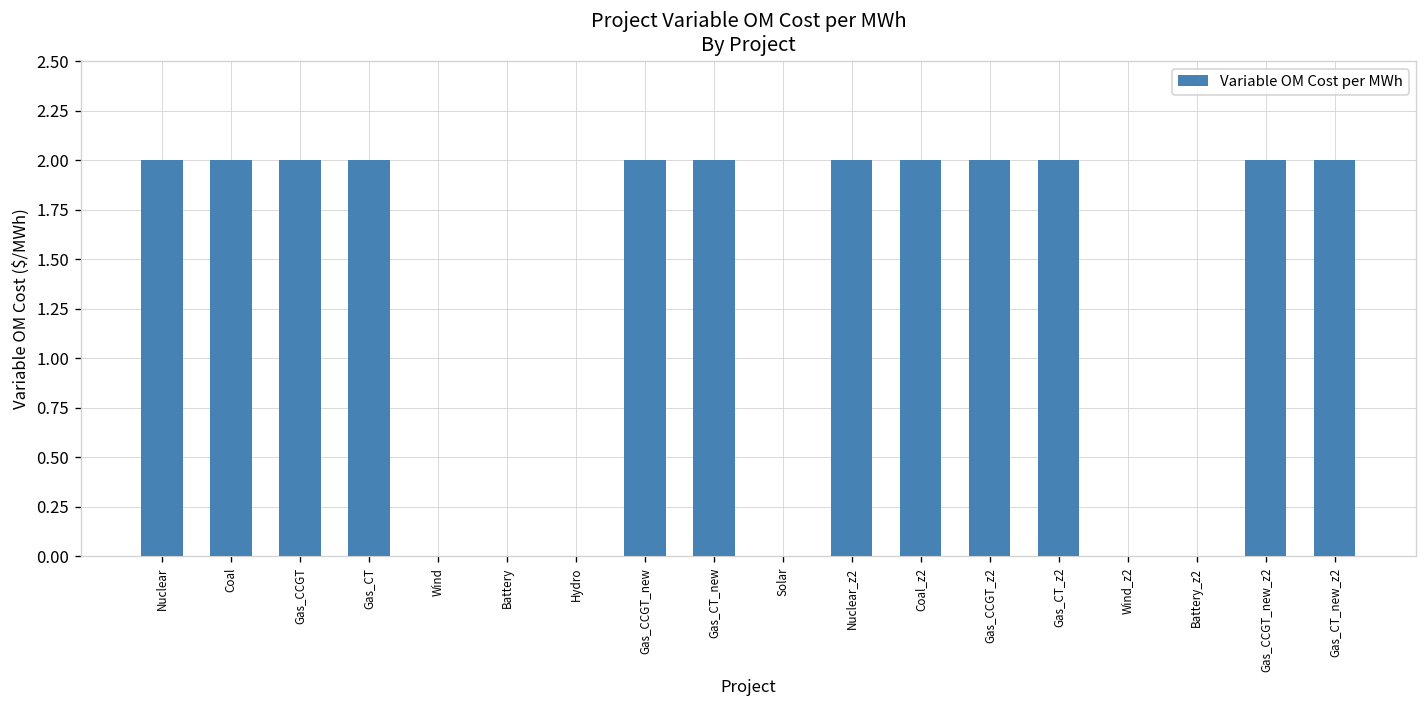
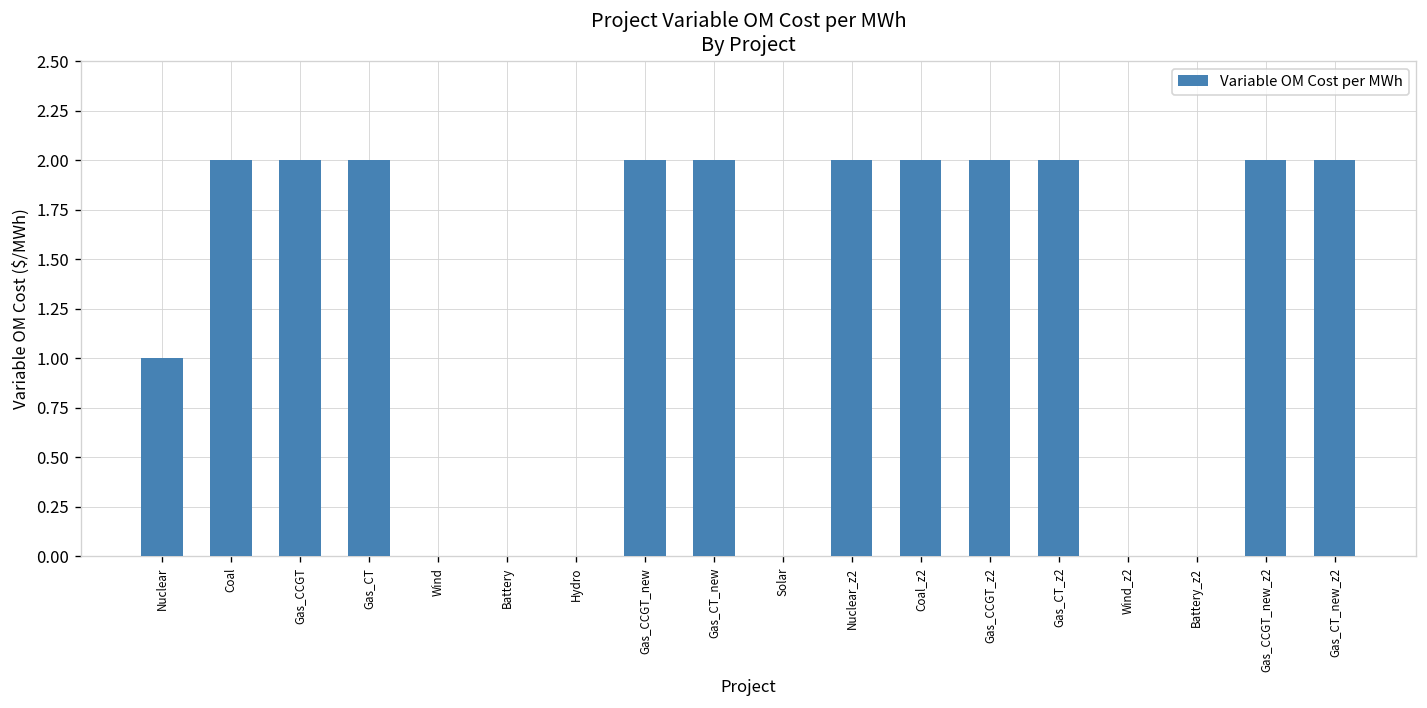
  {
-   "Nuclear": 2,
+   "Nuclear": 1,
    "Coal": 2,
    "Gas_CCGT": 2,
    "Gas_CT": 2,
    "Wind": 0,
    "Battery": 0,
    "Hydro": 0,
    "Gas_CCGT_new": 2,
    "Gas_CT_new": 2,
    "Solar": 0,
    "Nuclear_z2": 2,
    "Coal_z2": 2,
    "Gas_CCGT_z2": 2,
    "Gas_CT_z2": 2,
    "Wind_z2": 0,
    "Battery_z2": 0,
    "Gas_CCGT_new_z2": 2,
    "Gas_CT_new_z2": 2
  }
